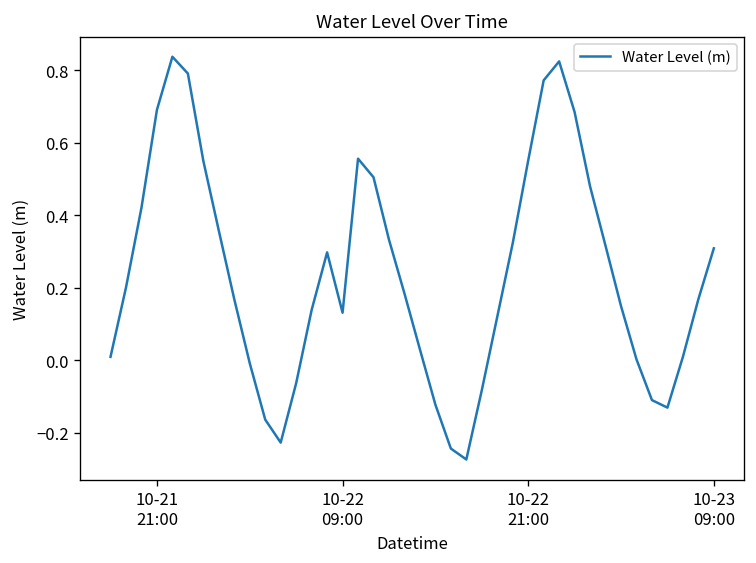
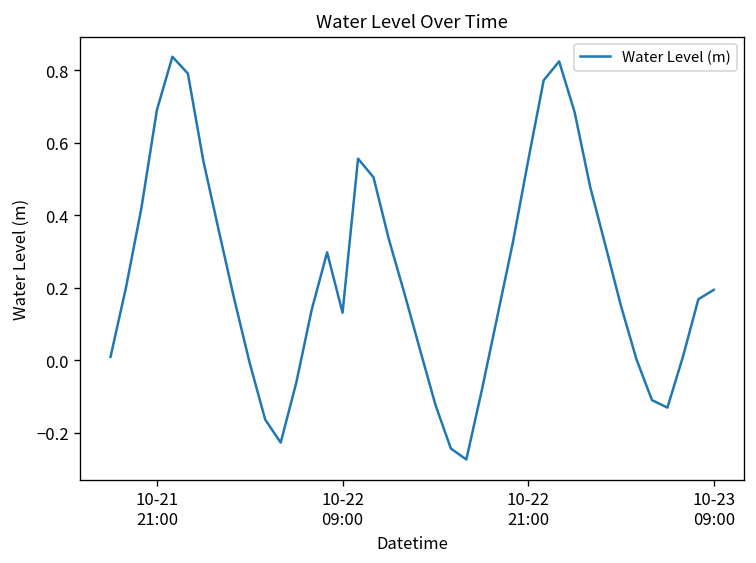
  {
    "10-21 21:00": 0.69,
    "10-22 09:00": 0.13,
    "10-22 21:00": 0.55,
-   "10-23 09:00": 0.31
+   "10-23 09:00": 0.19
  }
